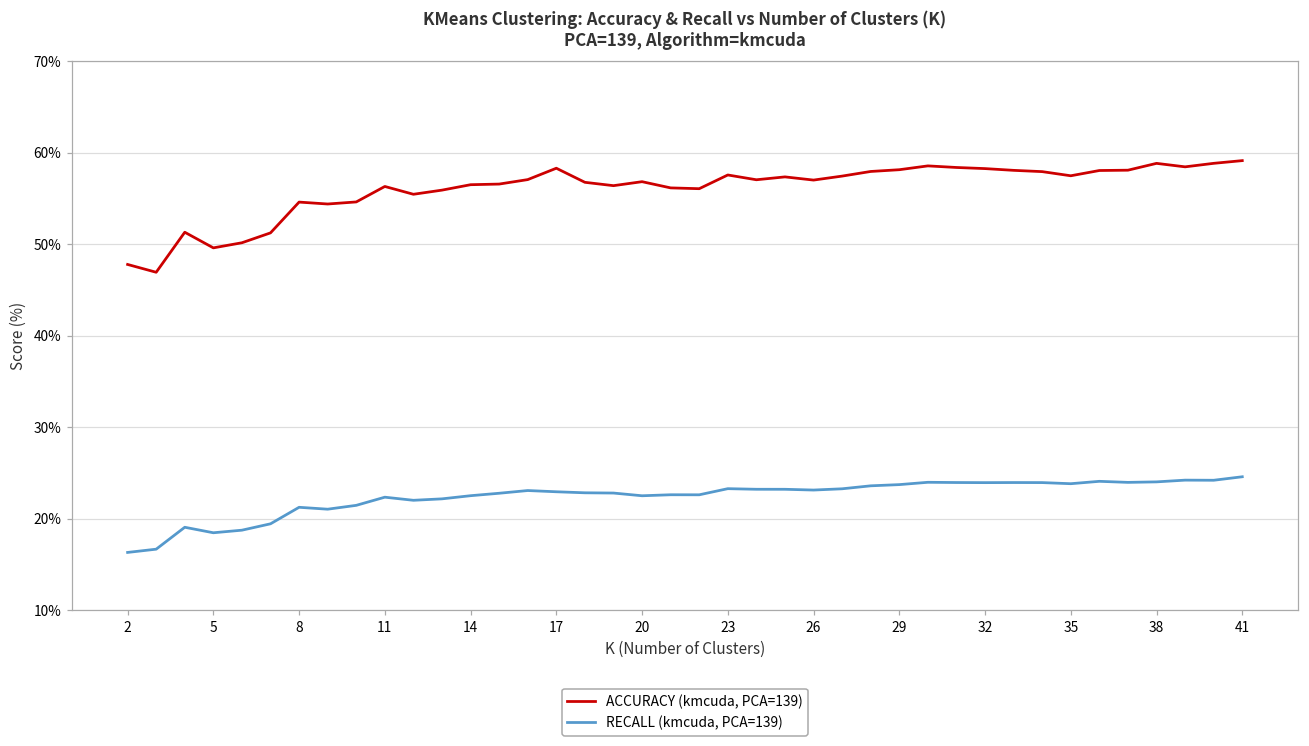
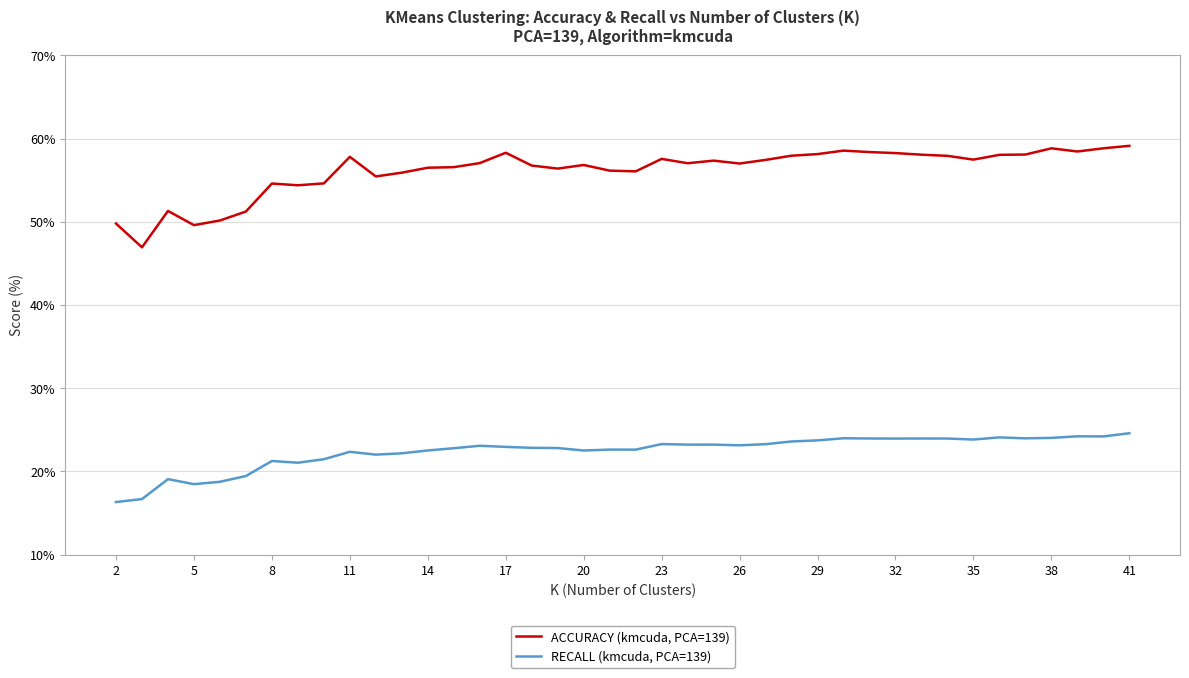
  {
    "ACCURACY (kmcuda, PCA=139)": {
-     "2": "48%",
+     "2": "50%",
      "5": "50%",
      "8": "55%",
-     "11": "56%",
+     "11": "58%",
      "14": "56%",
      "17": "58%",
      "20": "57%",
      "23": "58%",
      "26": "57%",
      "29": "58%",
      "32": "58%",
      "35": "57%",
      "38": "59%",
      "41": "59%"
    },
    "RECALL (kmcuda, PCA=139)": {
      "2": "16%",
      "5": "18%",
      "8": "21%",
      "11": "22%",
      "14": "23%",
      "17": "23%",
      "20": "23%",
      "23": "23%",
      "26": "23%",
      "29": "24%",
      "32": "24%",
      "35": "24%",
      "38": "24%",
      "41": "25%"
    }
  }
